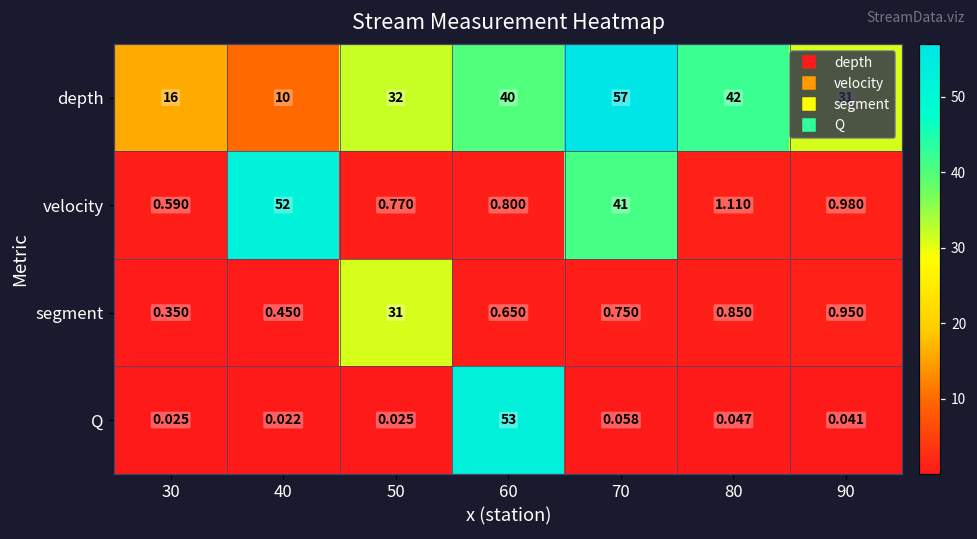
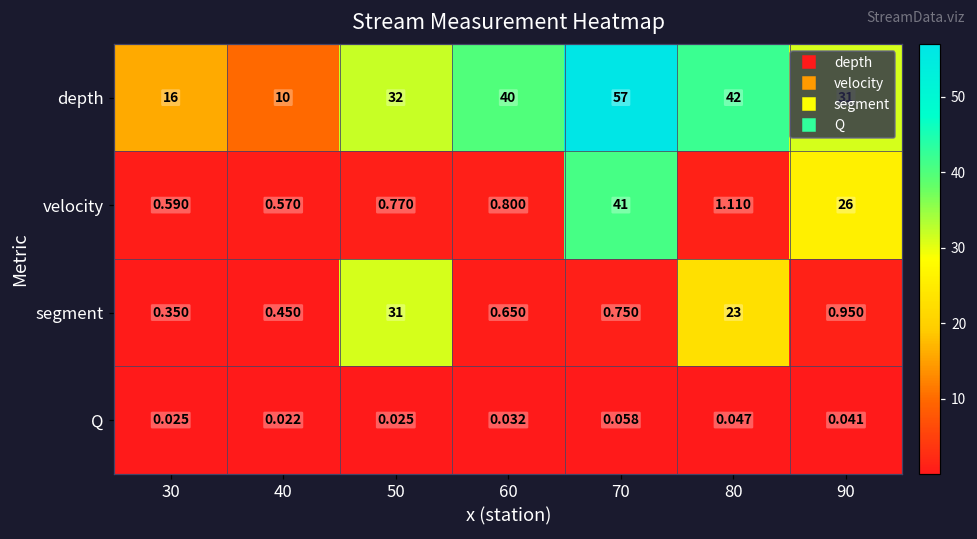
  {
    "velocity": {
-     "40": 52,
-     "90": 0.980
+     "40": 0.570,
+     "90": 26
    },
    "segment": {
-     "80": 0.850
+     "80": 23
    },
    "Q": {
-     "60": 53
+     "60": 0.032
    }
  }
